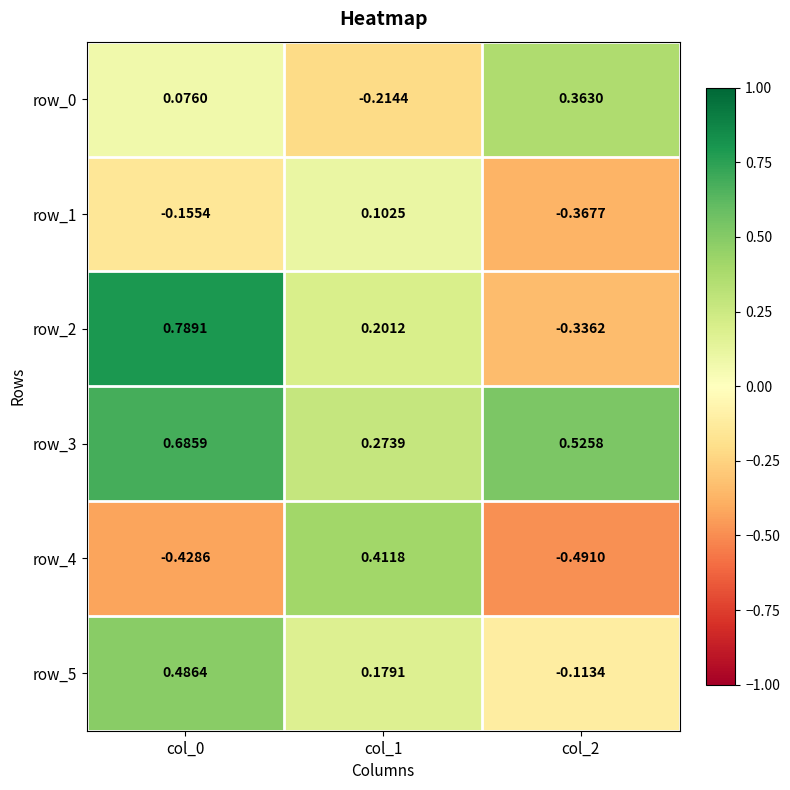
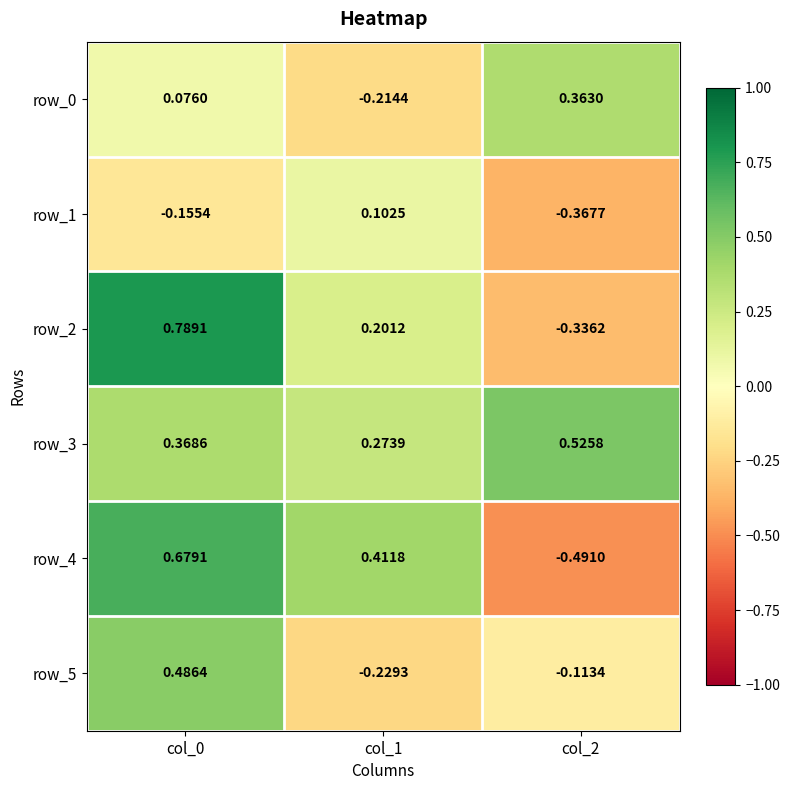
  {
    "row_0": {
      "col_0": 0.0760,
      "col_1": -0.2144,
      "col_2": 0.3630
    },
    "row_1": {
      "col_0": -0.1554,
      "col_1": 0.1025,
      "col_2": -0.3677
    },
    "row_2": {
      "col_0": 0.7891,
      "col_1": 0.2012,
      "col_2": -0.3362
    },
    "row_3": {
-     "col_0": 0.6859,
+     "col_0": 0.3686,
      "col_1": 0.2739,
      "col_2": 0.5258
    },
    "row_4": {
-     "col_0": -0.4286,
+     "col_0": 0.6791,
      "col_1": 0.4118,
      "col_2": -0.4910
    },
    "row_5": {
      "col_0": 0.4864,
-     "col_1": 0.1791,
+     "col_1": -0.2293,
      "col_2": -0.1134
    }
  }
